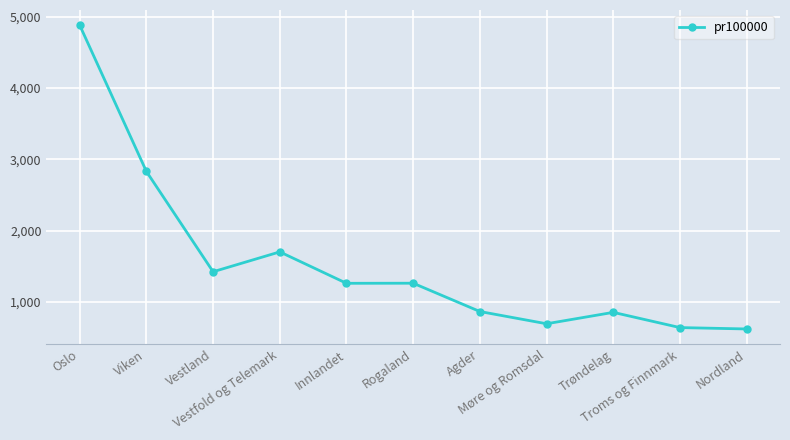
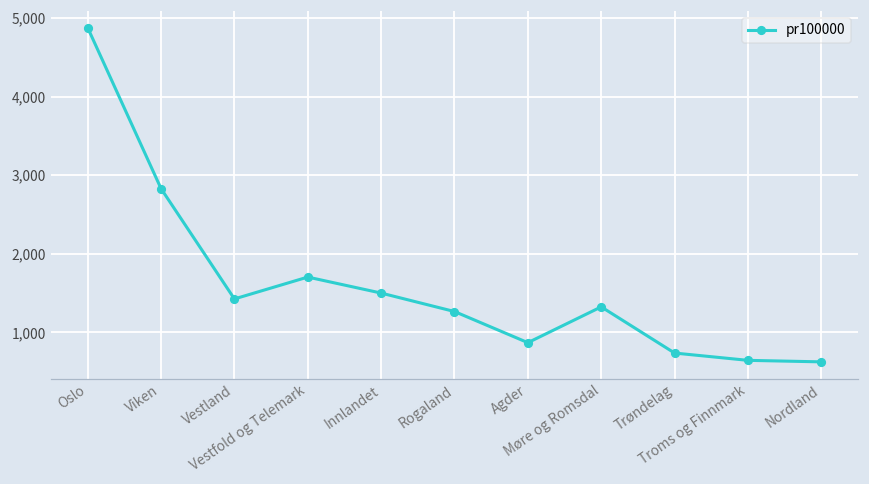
  {
    "Oslo": "4,900",
    "Viken": "2,800",
    "Vestland": "1,400",
    "Vestfold og Telemark": "1,700",
-   "Innlandet": "1,300",
+   "Innlandet": "1,500",
    "Rogaland": "1,300",
    "Agder": "900",
-   "Møre og Romsdal": "700",
-   "Trøndelag": "900",
+   "Møre og Romsdal": "1,300",
+   "Trøndelag": "700",
    "Troms og Finnmark": "600",
    "Nordland": "600"
  }
